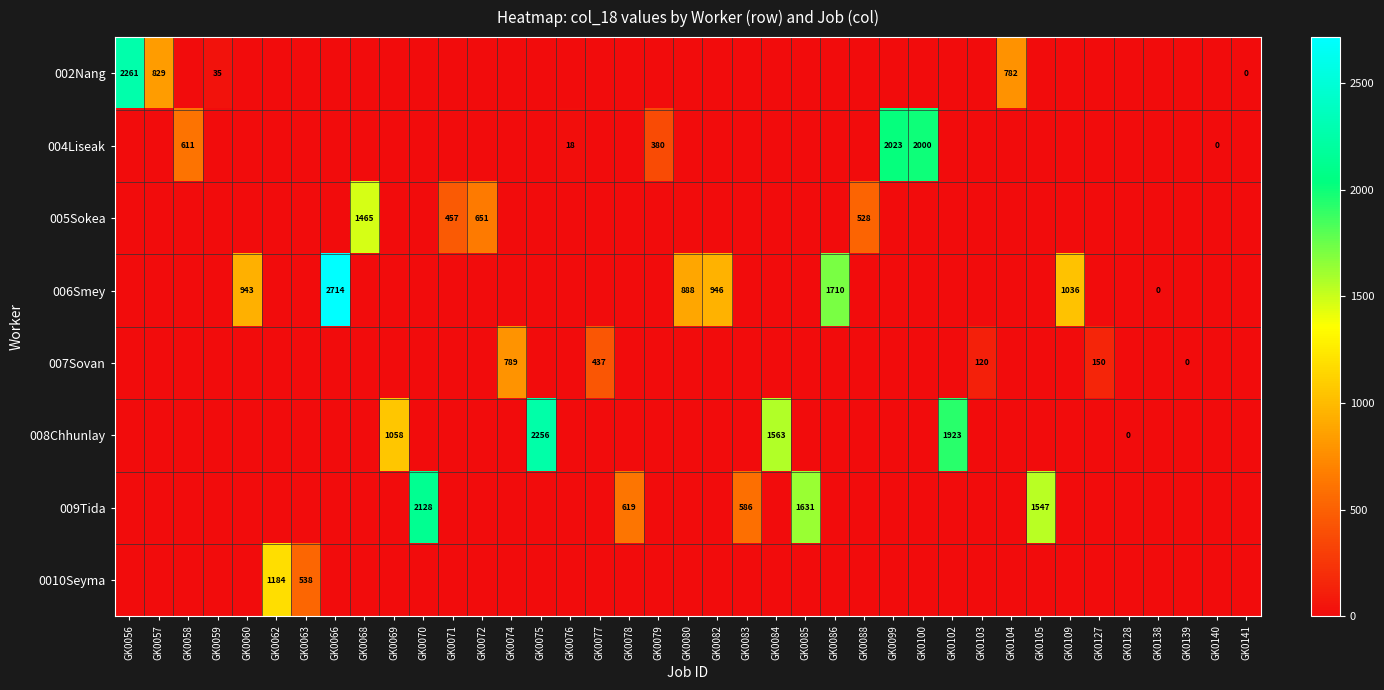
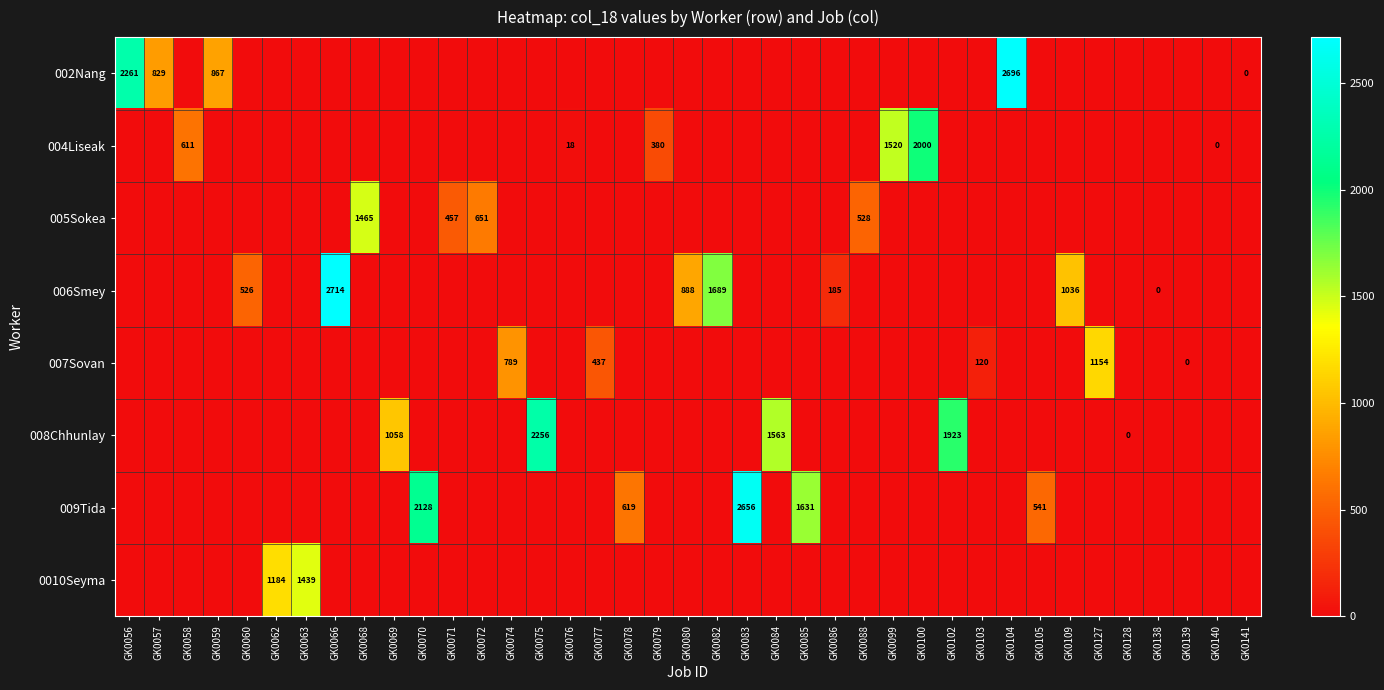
  {
    "002Nang": {
      "GK0056": 2261,
      "GK0057": 829,
-     "GK0059": 35,
-     "GK0104": 782,
+     "GK0059": 867,
+     "GK0104": 2696,
      "GK0141": 0
    },
    "004Liseak": {
      "GK0058": 611,
      "GK0076": 18,
      "GK0079": 380,
-     "GK0099": 2023,
+     "GK0099": 1520,
      "GK0100": 2000,
      "GK0140": 0
    },
    "005Sokea": {
      "GK0068": 1465,
      "GK0071": 457,
      "GK0072": 651,
      "GK0088": 528
    },
    "006Smey": {
-     "GK0060": 943,
+     "GK0060": 526,
      "GK0066": 2714,
      "GK0080": 888,
-     "GK0082": 946,
-     "GK0086": 1710,
+     "GK0082": 1689,
+     "GK0086": 185,
      "GK0109": 1036,
      "GK0138": 0
    },
    "007Sovan": {
      "GK0074": 789,
      "GK0077": 437,
      "GK0103": 120,
-     "GK0127": 150,
+     "GK0127": 1154,
      "GK0139": 0
    },
    "008Chhunlay": {
      "GK0069": 1058,
      "GK0075": 2256,
      "GK0084": 1563,
      "GK0102": 1923,
      "GK0128": 0
    },
    "009Tida": {
      "GK0070": 2128,
      "GK0078": 619,
-     "GK0083": 586,
+     "GK0083": 2656,
      "GK0085": 1631,
-     "GK0105": 1547
+     "GK0105": 541
    },
    "0010Seyma": {
      "GK0062": 1184,
-     "GK0063": 538
+     "GK0063": 1439
    }
  }
